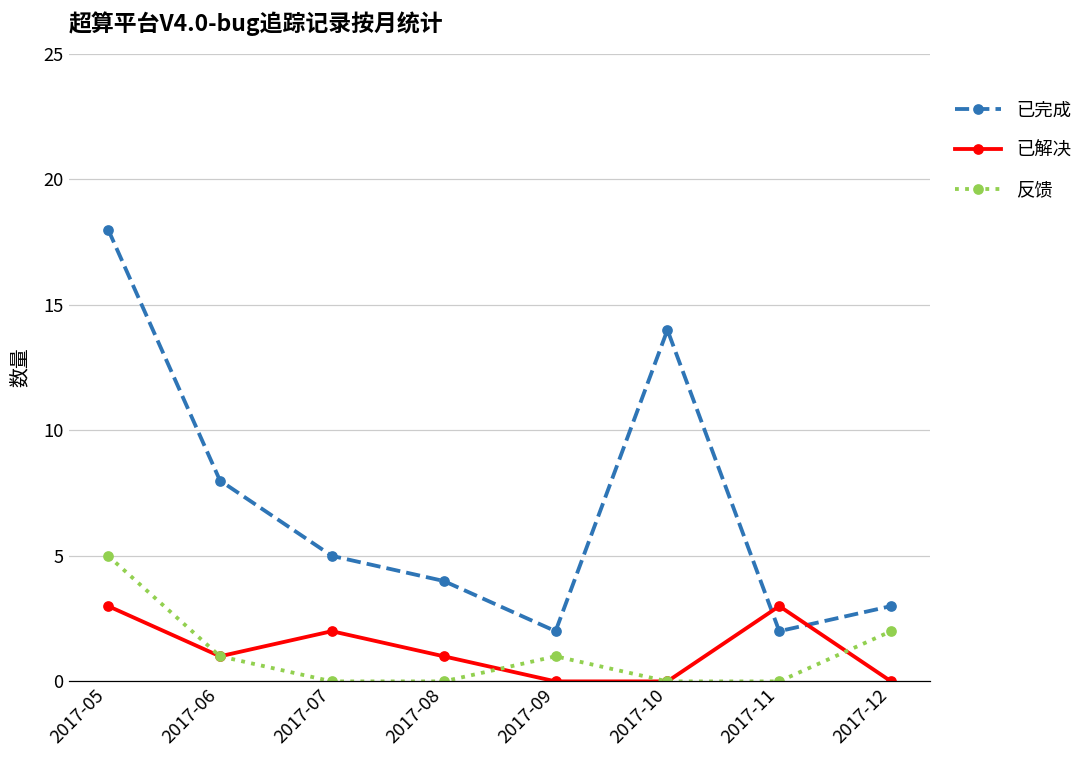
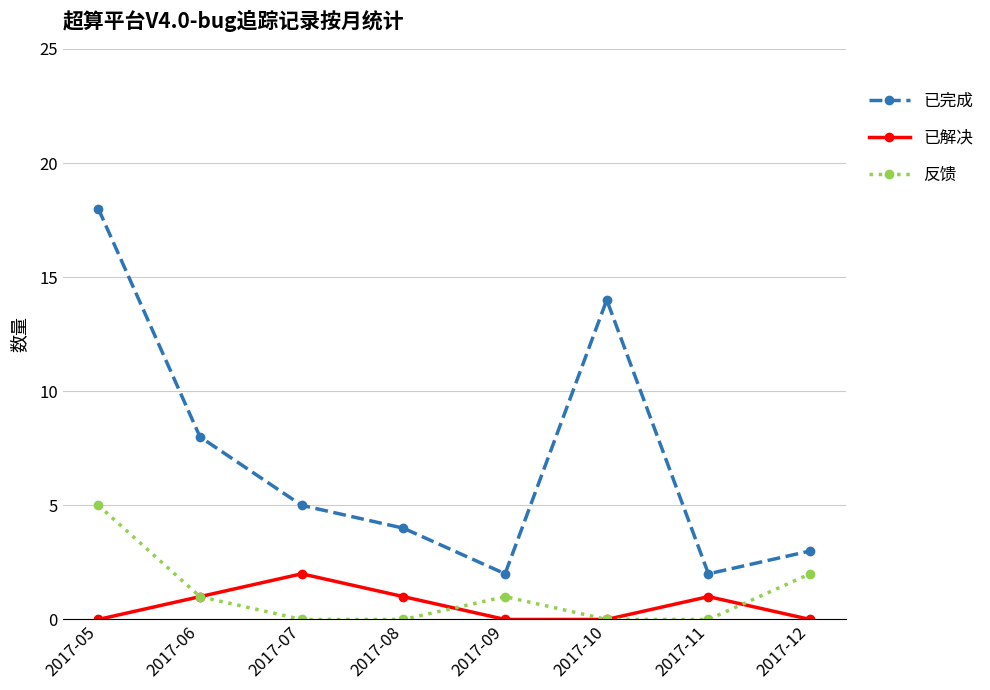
  {
    "已完成": {
      "2017-05": 18,
      "2017-06": 8,
      "2017-07": 5,
      "2017-08": 4,
      "2017-09": 2,
      "2017-10": 14,
      "2017-11": 2,
      "2017-12": 3
    },
    "已解决": {
-     "2017-05": 3,
+     "2017-05": 0,
      "2017-07": 2,
      "2017-08": 1,
      "2017-09": 0,
-     "2017-11": 3,
+     "2017-11": 1,
      "2017-12": 0
    },
    "反馈": {
      "2017-05": 5,
      "2017-07": 0,
      "2017-08": 0,
      "2017-09": 1,
      "2017-11": 0,
      "2017-12": 2
    }
  }
